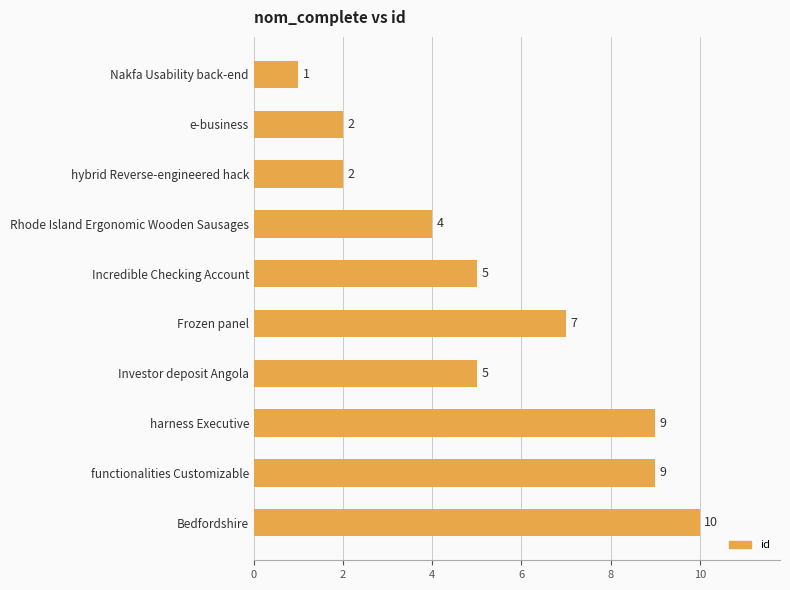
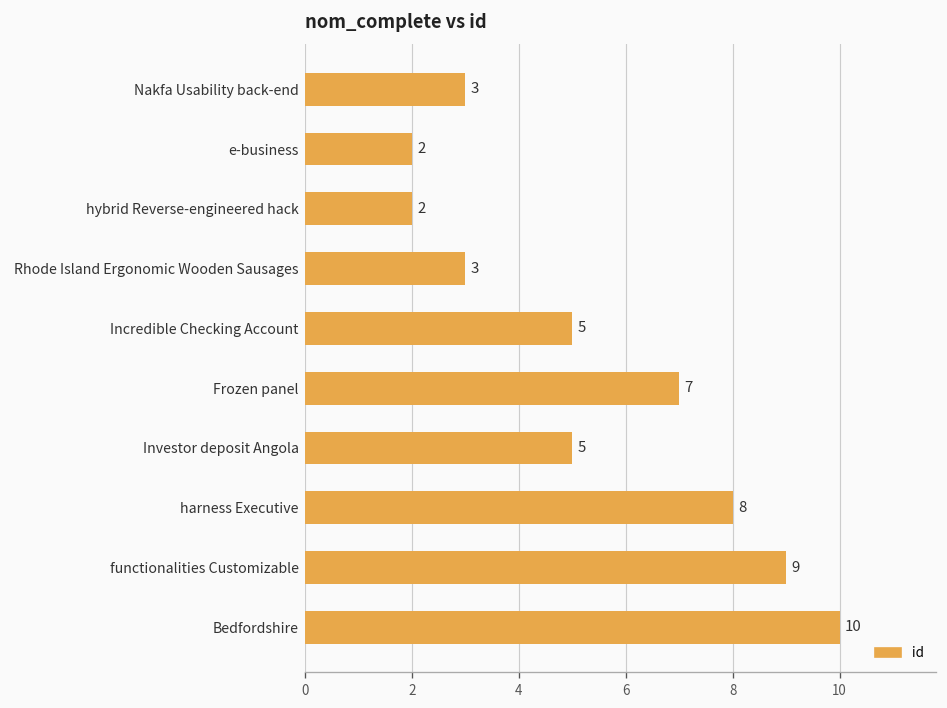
  {
-   "Nakfa Usability back-end": 1,
+   "Nakfa Usability back-end": 3,
    "e-business": 2,
    "hybrid Reverse-engineered hack": 2,
-   "Rhode Island Ergonomic Wooden Sausages": 4,
+   "Rhode Island Ergonomic Wooden Sausages": 3,
    "Incredible Checking Account": 5,
    "Frozen panel": 7,
    "Investor deposit Angola": 5,
-   "harness Executive": 9,
+   "harness Executive": 8,
    "functionalities Customizable": 9,
    "Bedfordshire": 10
  }
